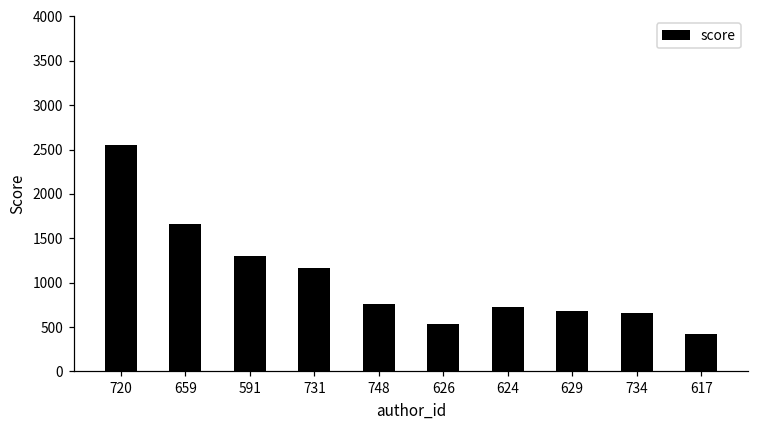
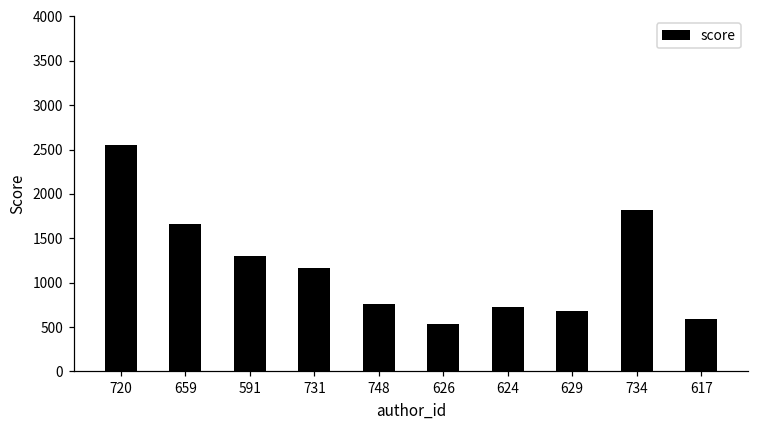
  {
    "720": 2600,
    "659": 1700,
    "591": 1300,
    "731": 1200,
    "748": 800,
    "626": 500,
    "624": 700,
    "629": 700,
-   "734": 700,
-   "617": 400
+   "734": 1800,
+   "617": 600
  }
